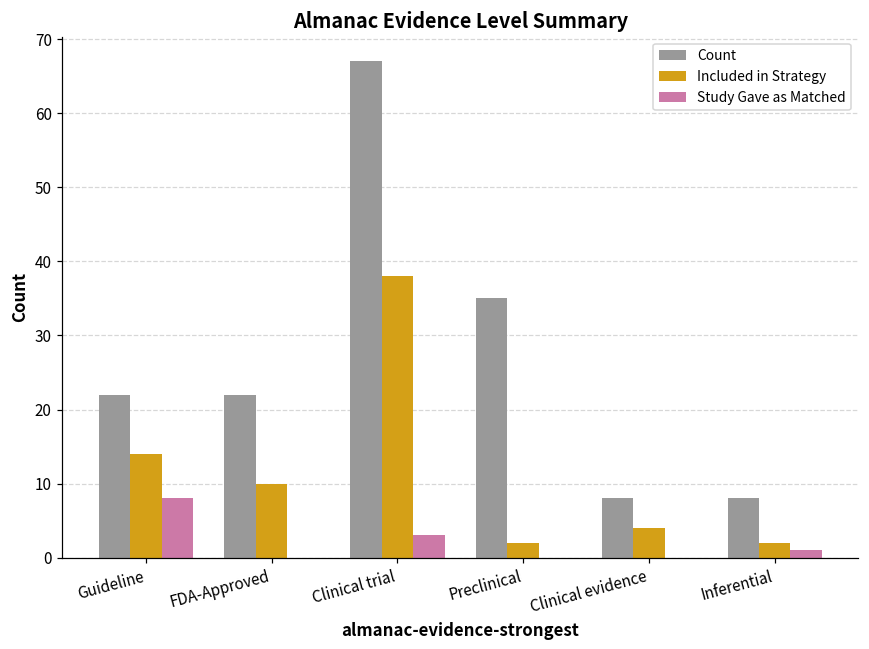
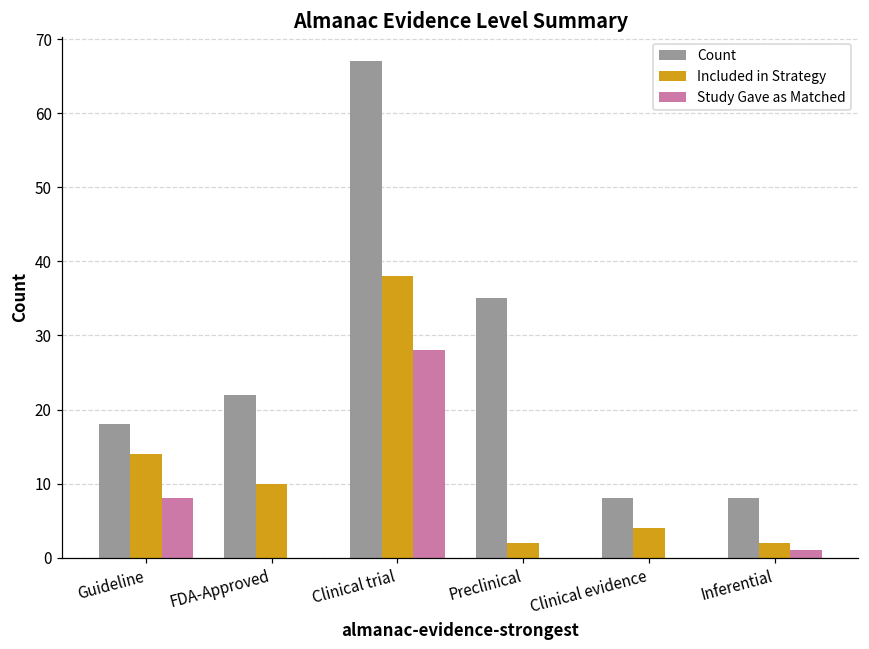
  {
    "Count": {
-     "Guideline": 22,
+     "Guideline": 18,
      "FDA-Approved": 22,
      "Clinical trial": 67,
      "Preclinical": 35,
      "Clinical evidence": 8,
      "Inferential": 8
    },
    "Included in Strategy": {
      "Guideline": 14,
      "FDA-Approved": 10,
      "Clinical trial": 38,
      "Preclinical": 2,
      "Clinical evidence": 4,
      "Inferential": 2
    },
    "Study Gave as Matched": {
      "Guideline": 8,
      "FDA-Approved": 0,
-     "Clinical trial": 3,
+     "Clinical trial": 28,
      "Preclinical": 0,
      "Clinical evidence": 0,
      "Inferential": 1
    }
  }
